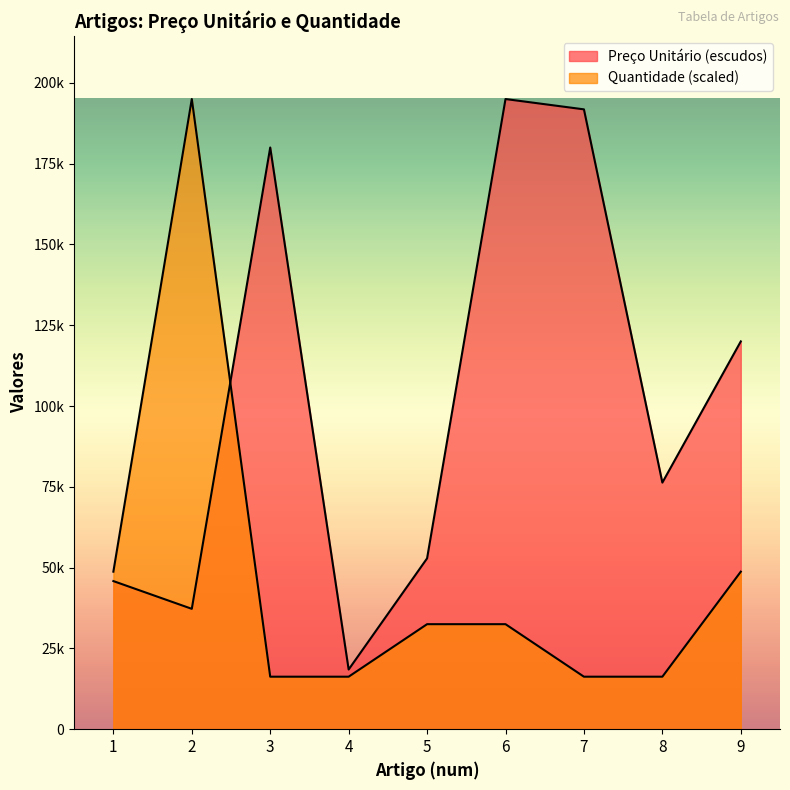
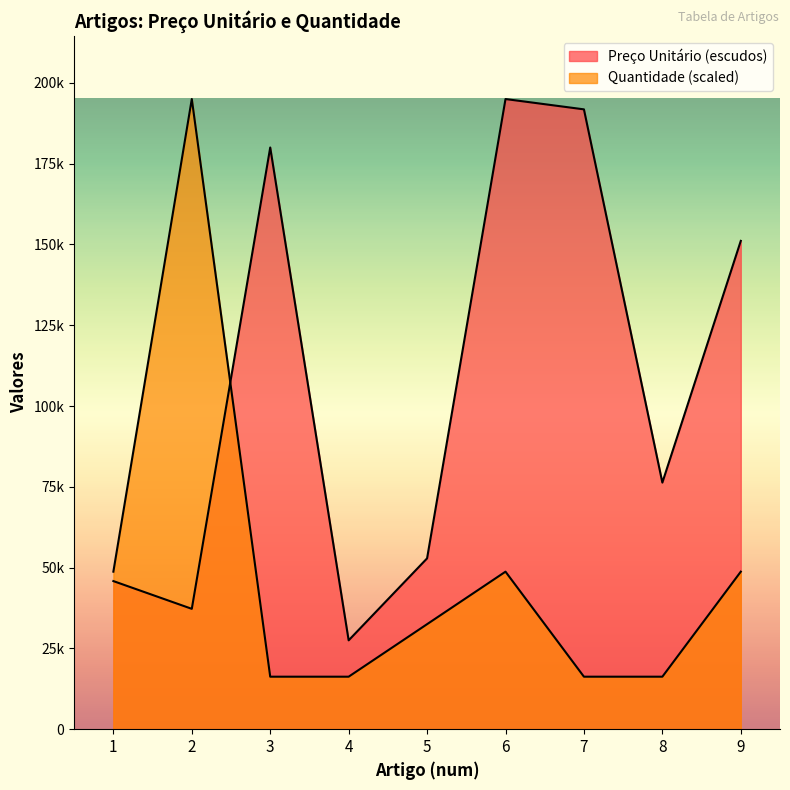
  {
    "Preço Unitário (escudos)": {
      "1": 46000,
      "2": 37000,
      "3": 180000,
-     "4": 18000,
+     "4": 28000,
      "5": 53000,
      "6": 195000,
      "7": 192000,
      "8": 76000,
-     "9": 120000
+     "9": 151000
    },
    "Quantidade (scaled)": {
      "1": 49000,
      "2": 195000,
      "3": 16000,
      "4": 16000,
      "5": 33000,
-     "6": 33000,
+     "6": 49000,
      "7": 16000,
      "8": 16000,
      "9": 49000
    }
  }
